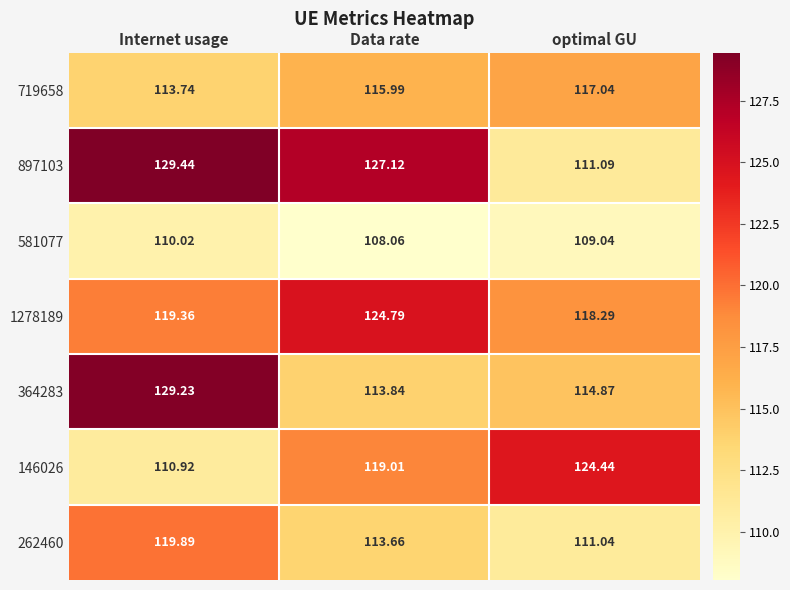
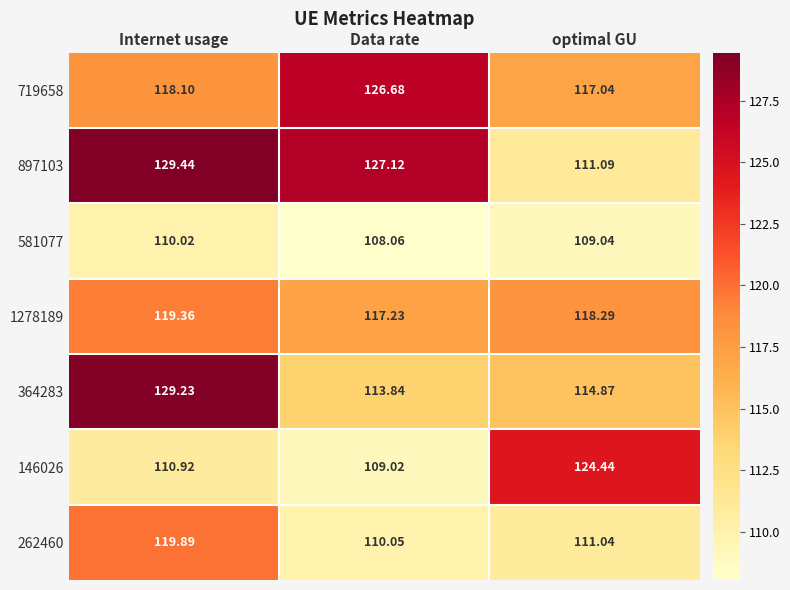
  {
    "719658": {
-     "Internet usage": 113.74,
-     "Data rate": 115.99,
+     "Internet usage": 118.10,
+     "Data rate": 126.68,
      "optimal GU": 117.04
    },
    "897103": {
      "Internet usage": 129.44,
      "Data rate": 127.12,
      "optimal GU": 111.09
    },
    "581077": {
      "Internet usage": 110.02,
      "Data rate": 108.06,
      "optimal GU": 109.04
    },
    "1278189": {
      "Internet usage": 119.36,
-     "Data rate": 124.79,
+     "Data rate": 117.23,
      "optimal GU": 118.29
    },
    "364283": {
      "Internet usage": 129.23,
      "Data rate": 113.84,
      "optimal GU": 114.87
    },
    "146026": {
      "Internet usage": 110.92,
-     "Data rate": 119.01,
+     "Data rate": 109.02,
      "optimal GU": 124.44
    },
    "262460": {
      "Internet usage": 119.89,
-     "Data rate": 113.66,
+     "Data rate": 110.05,
      "optimal GU": 111.04
    }
  }
